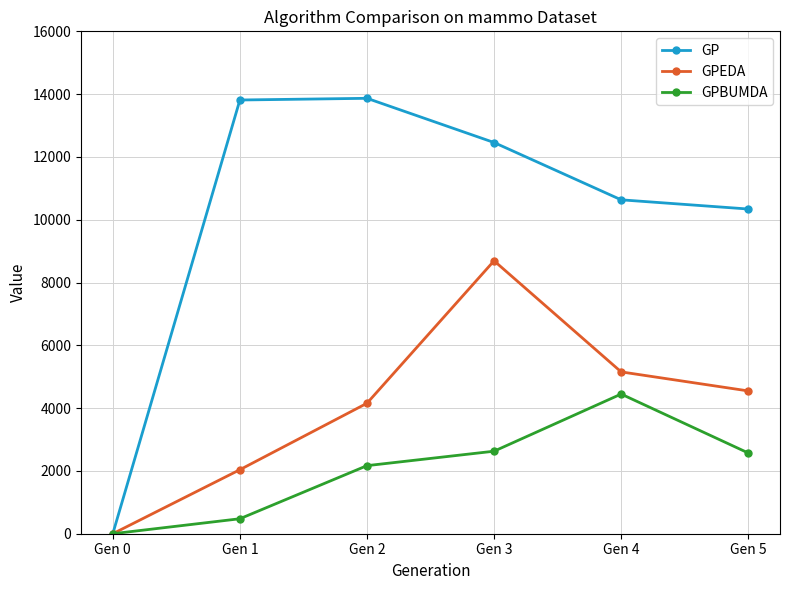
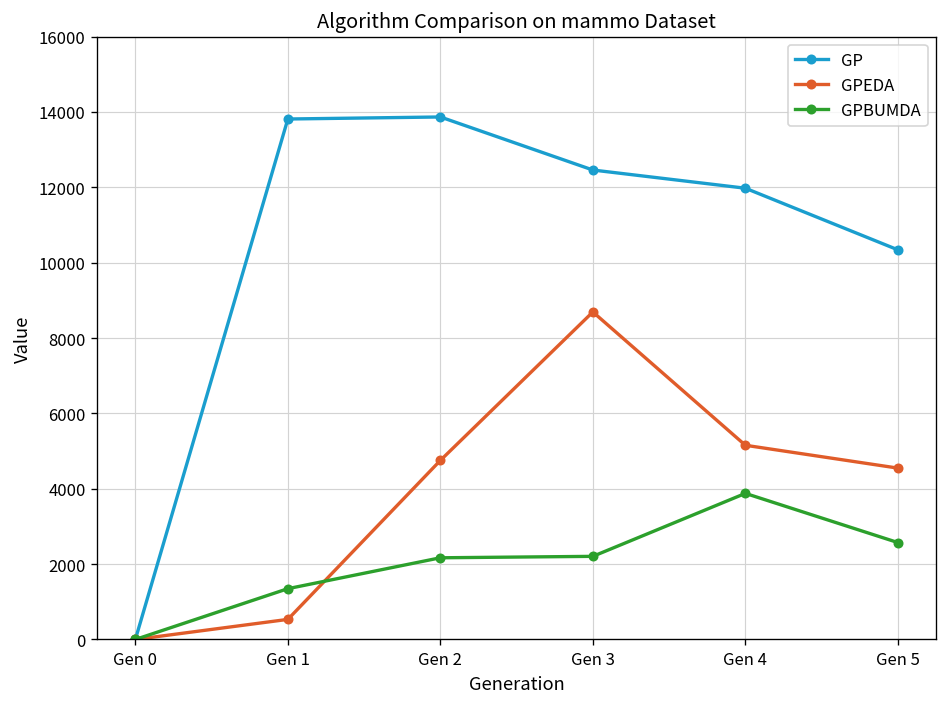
  {
    "GP": {
      "Gen 1": 13800,
      "Gen 2": 13900,
      "Gen 3": 12500,
-     "Gen 4": 10600,
+     "Gen 4": 12000,
      "Gen 5": 10300
    },
    "GPEDA": {
-     "Gen 1": 2000,
-     "Gen 2": 4200,
+     "Gen 1": 500,
+     "Gen 2": 4800,
      "Gen 3": 8700,
      "Gen 4": 5200,
      "Gen 5": 4500
    },
    "GPBUMDA": {
-     "Gen 1": 500,
+     "Gen 1": 1300,
      "Gen 2": 2200,
-     "Gen 3": 2600,
-     "Gen 4": 4400,
+     "Gen 3": 2200,
+     "Gen 4": 3900,
      "Gen 5": 2600
    }
  }
